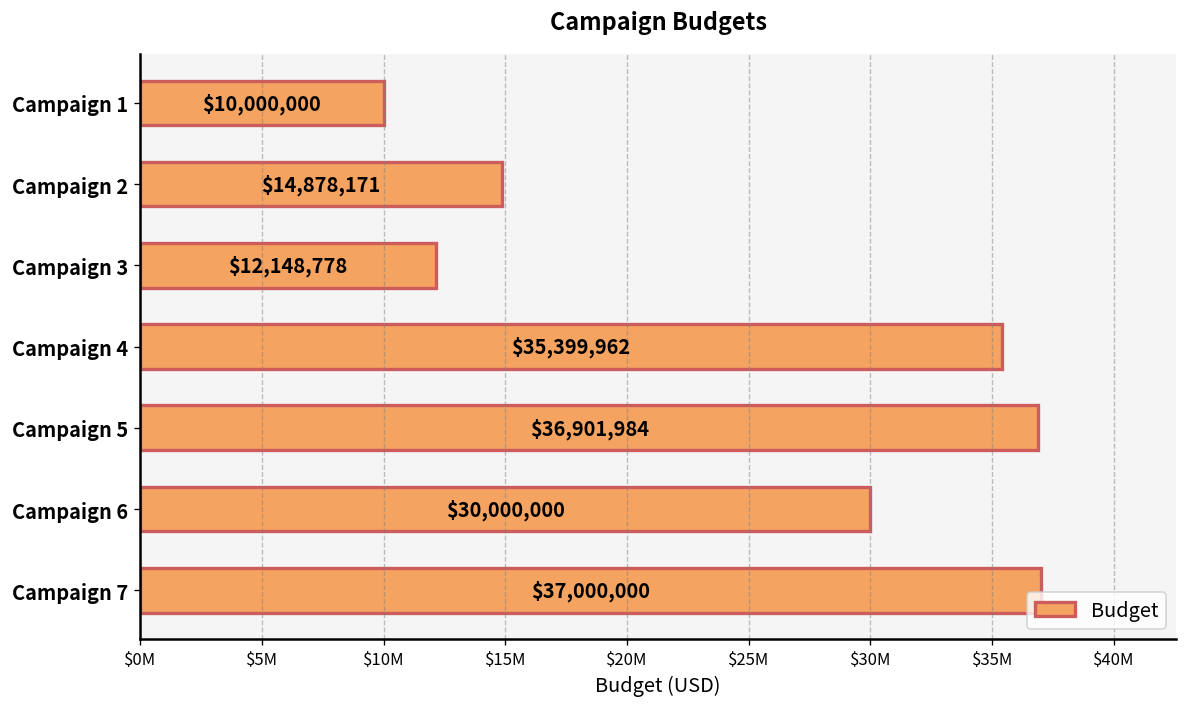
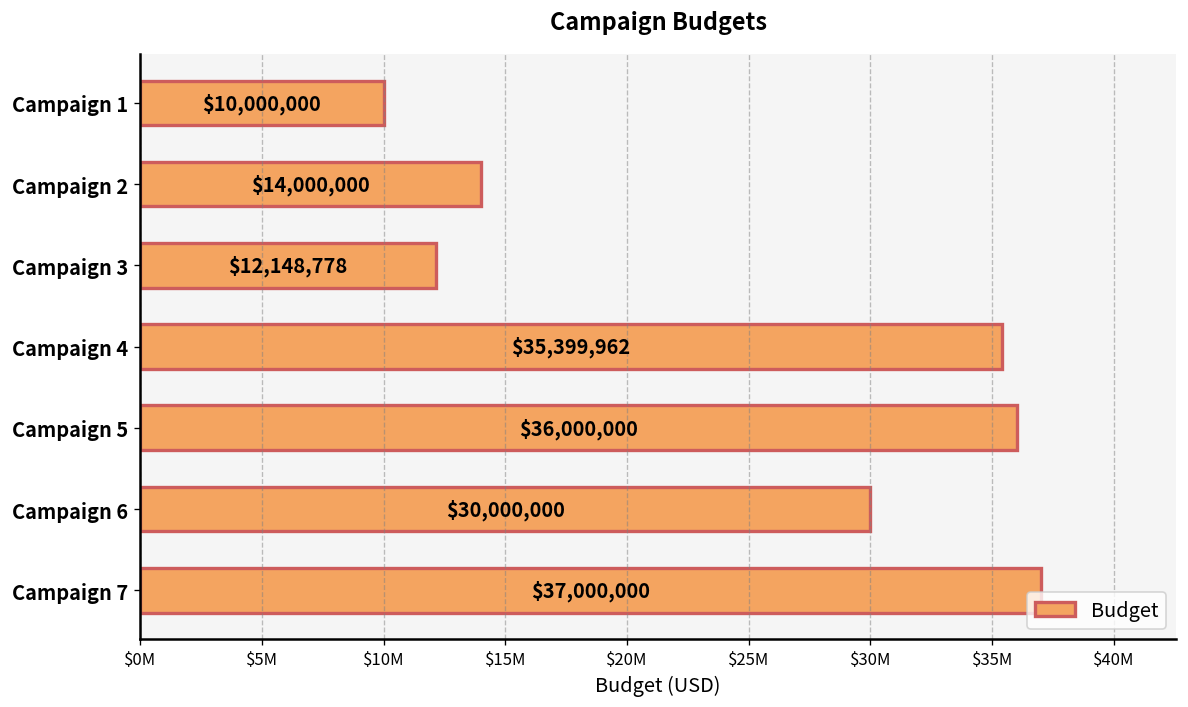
  {
    "Campaign 1": "$10,000,000",
-   "Campaign 2": "$14,878,171",
+   "Campaign 2": "$14,000,000",
    "Campaign 3": "$12,148,778",
    "Campaign 4": "$35,399,962",
-   "Campaign 5": "$36,901,984",
+   "Campaign 5": "$36,000,000",
    "Campaign 6": "$30,000,000",
    "Campaign 7": "$37,000,000"
  }
